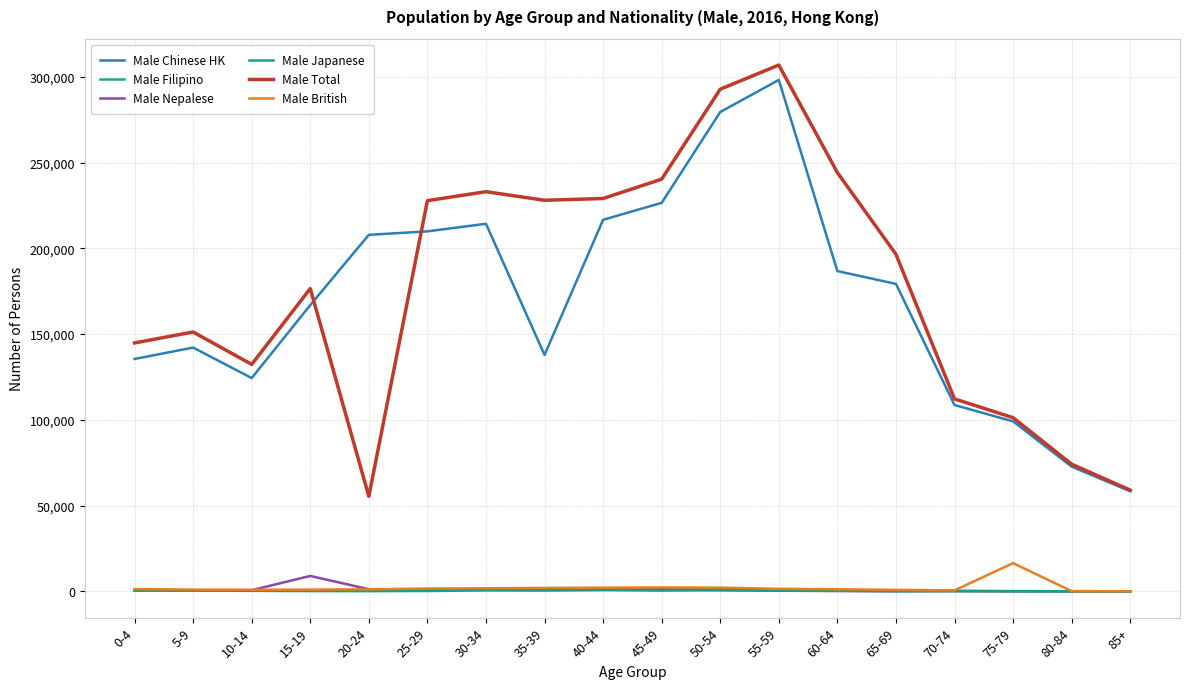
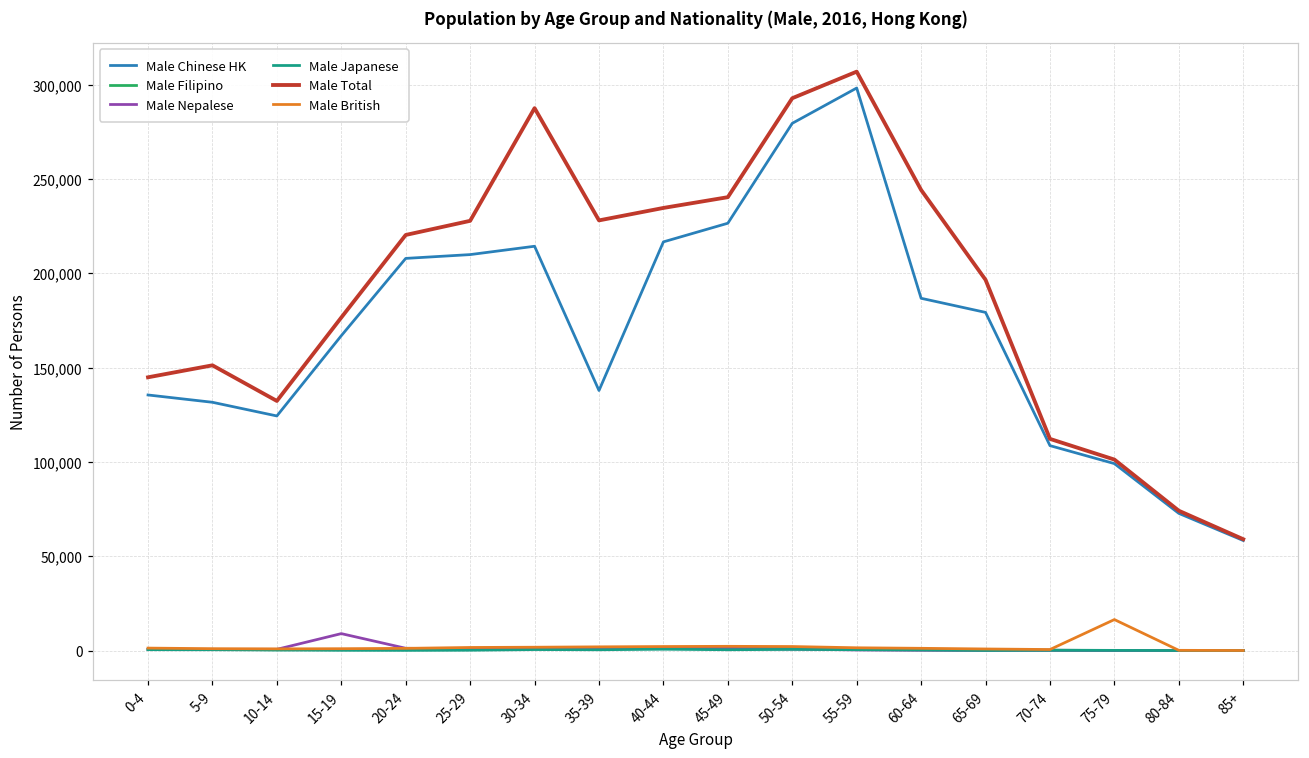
  {
    "Male Chinese HK": {
      "0-4": "135,000",
-     "5-9": "142,000",
+     "5-9": "132,000",
      "10-14": "124,000",
      "15-19": "167,000",
      "20-24": "208,000",
      "25-29": "210,000",
      "30-34": "214,000",
      "35-39": "138,000",
      "40-44": "217,000",
      "45-49": "226,000",
      "50-54": "279,000",
      "55-59": "298,000",
      "60-64": "187,000",
      "65-69": "179,000",
      "70-74": "109,000",
      "75-79": "99,000"
    },
    "Male Nepalese": {
      "15-19": "9,000"
    },
    "Male Total": {
      "0-4": "145,000",
      "5-9": "151,000",
      "10-14": "132,000",
      "15-19": "177,000",
-     "20-24": "55,000",
+     "20-24": "220,000",
      "25-29": "228,000",
-     "30-34": "233,000",
+     "30-34": "287,000",
      "35-39": "228,000",
-     "40-44": "229,000",
+     "40-44": "235,000",
      "45-49": "240,000",
      "50-54": "293,000",
      "55-59": "307,000",
      "60-64": "244,000",
      "65-69": "197,000",
      "70-74": "112,000",
      "75-79": "101,000"
    },
    "Male British": {
      "75-79": "16,000"
    }
  }
